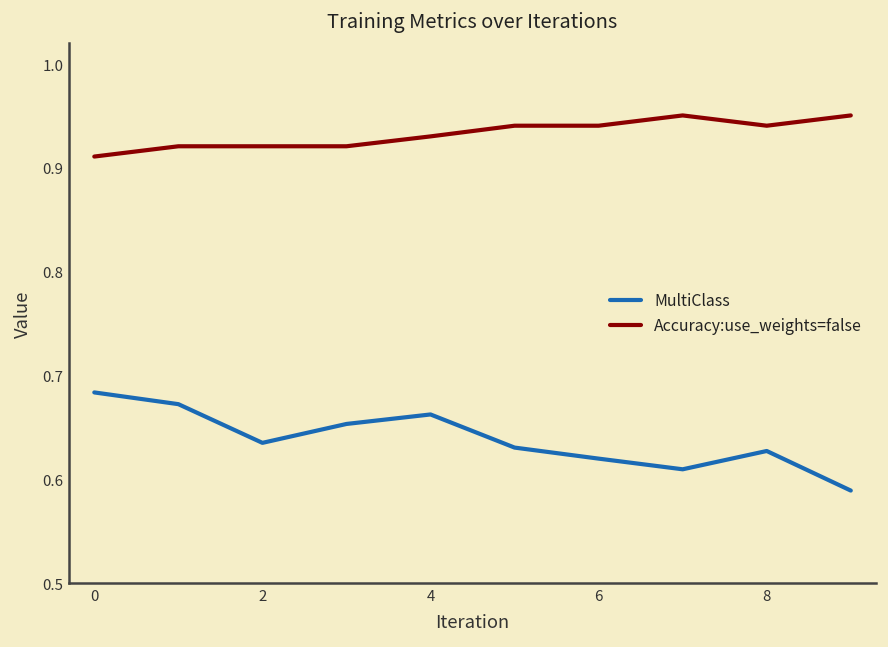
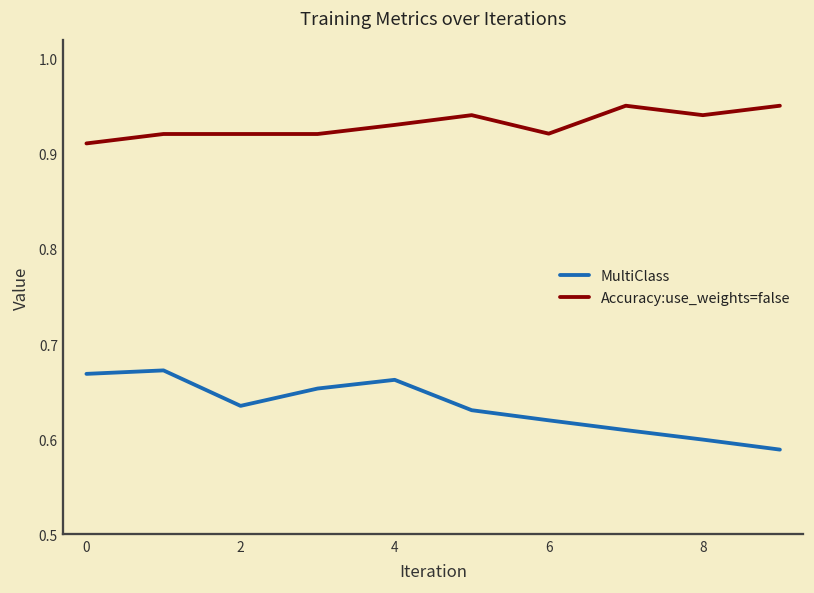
  {
    "MultiClass": {
-     "0": 0.68,
+     "0": 0.67,
      "2": 0.64,
      "4": 0.66,
      "6": 0.62,
-     "8": 0.63
+     "8": 0.60
    },
    "Accuracy:use_weights=false": {
      "0": 0.91,
      "2": 0.92,
      "4": 0.93,
-     "6": 0.94,
+     "6": 0.92,
      "8": 0.94
    }
  }
